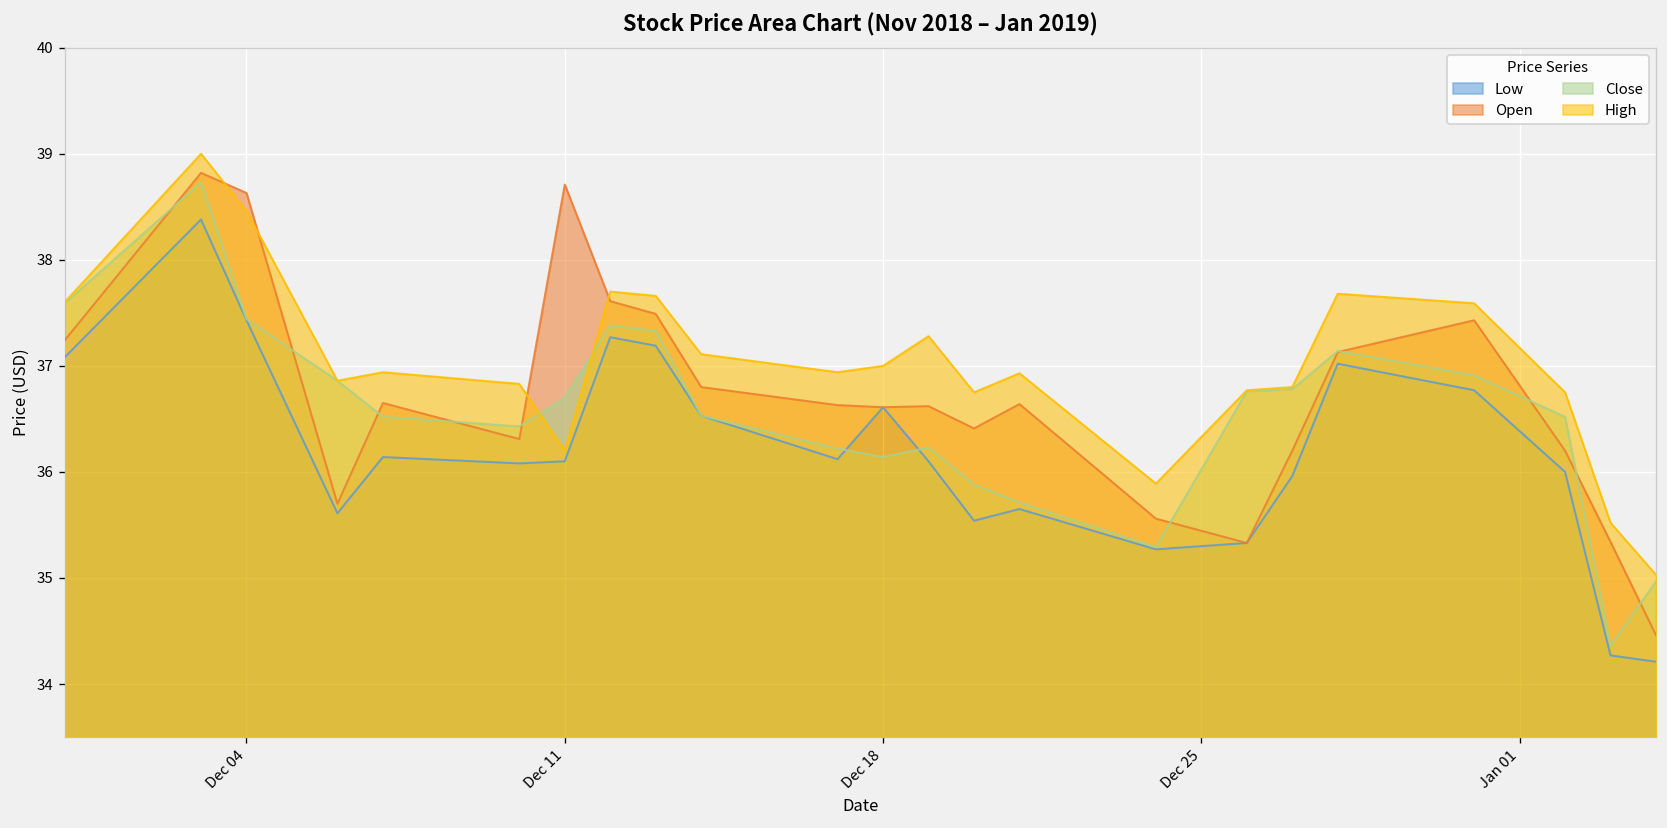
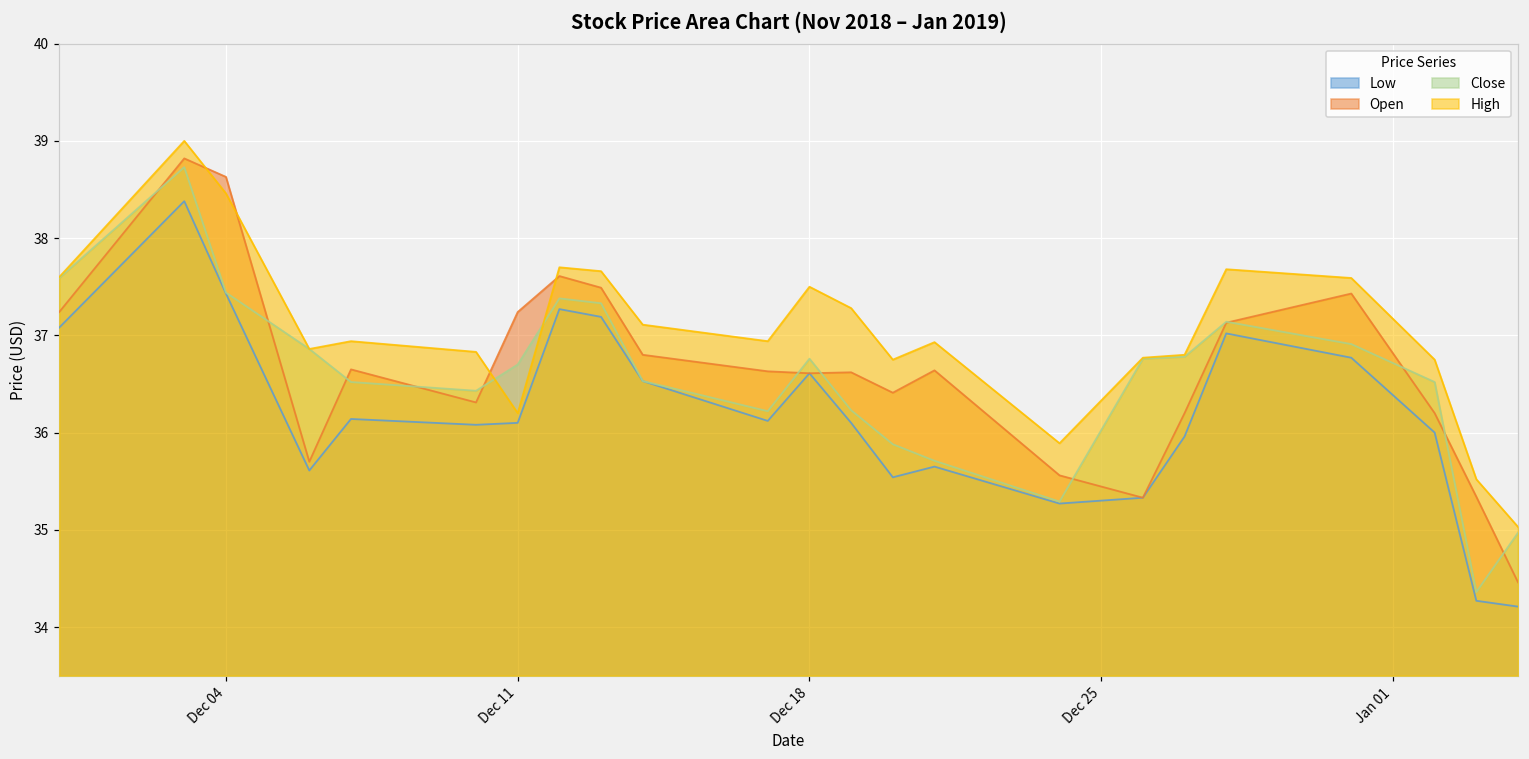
  {
    "Low": {
      "Dec 11": 36.1
    },
    "Open": {
      "Dec 04": 38.6,
-     "Dec 11": 38.7
+     "Dec 11": 37.2
    },
    "Close": {
      "Dec 11": 36.7,
-     "Dec 18": 36.1
+     "Dec 18": 36.8
    },
    "High": {
      "Dec 04": 38.5,
      "Dec 11": 36.2,
-     "Dec 18": 37.0
+     "Dec 18": 37.5
    }
  }
